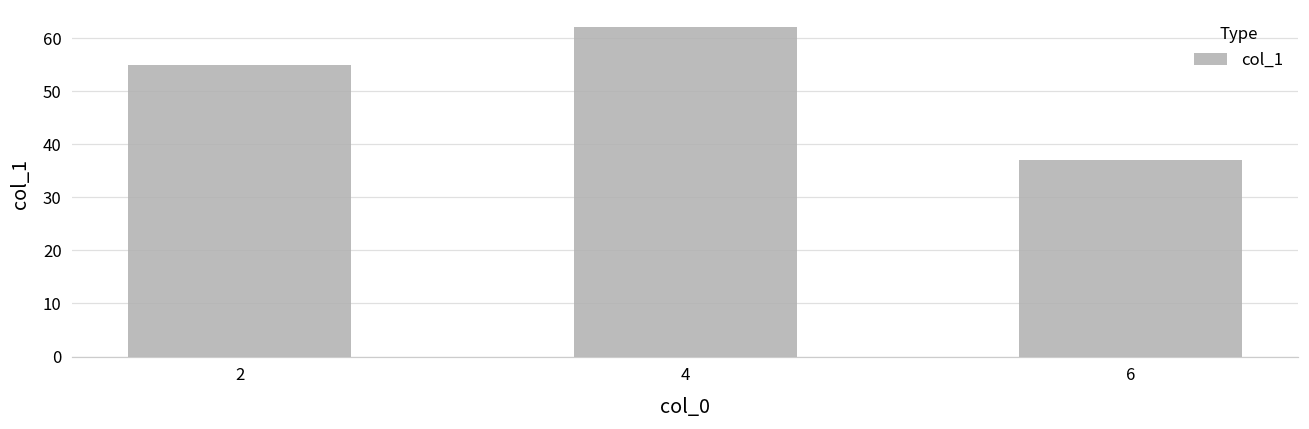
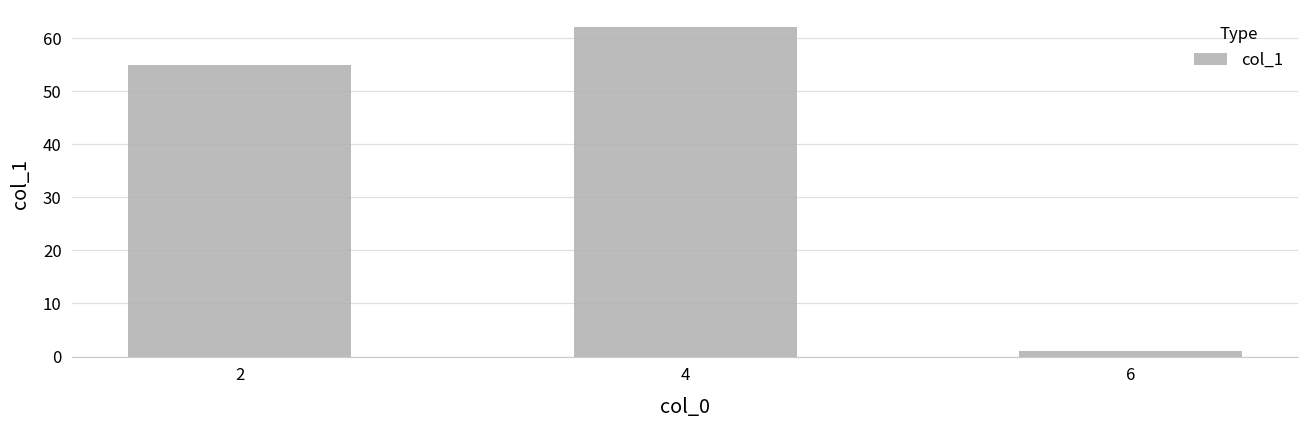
  {
    "2": 55,
    "4": 62,
-   "6": 37
+   "6": 1
  }
